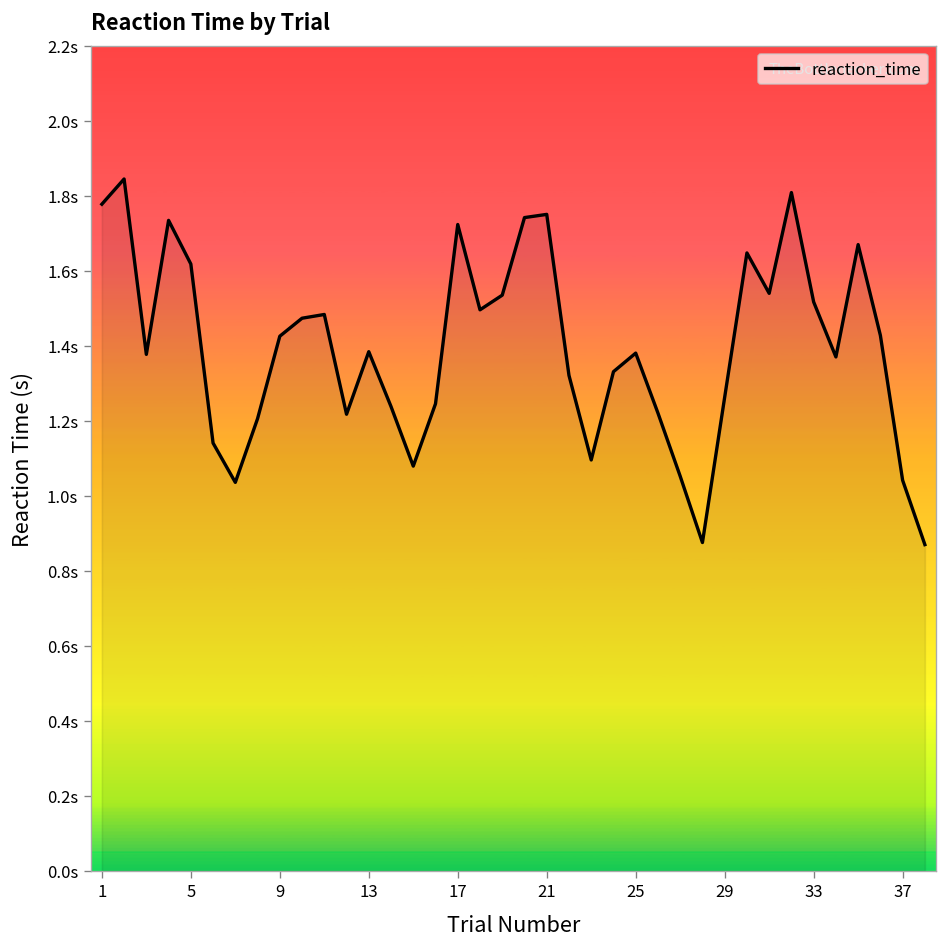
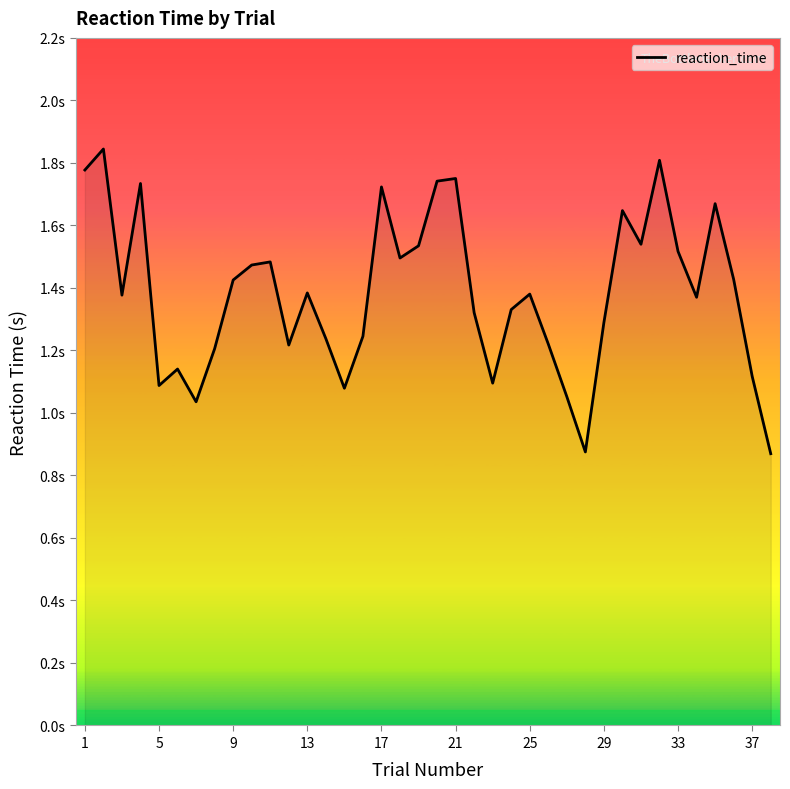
  {
    "1": "1.78s",
-   "5": "1.62s",
+   "5": "1.09s",
    "9": "1.43s",
    "13": "1.38s",
    "17": "1.72s",
    "21": "1.75s",
    "25": "1.38s",
-   "29": "1.26s",
+   "29": "1.29s",
    "33": "1.52s",
-   "37": "1.04s"
+   "37": "1.12s"
  }
